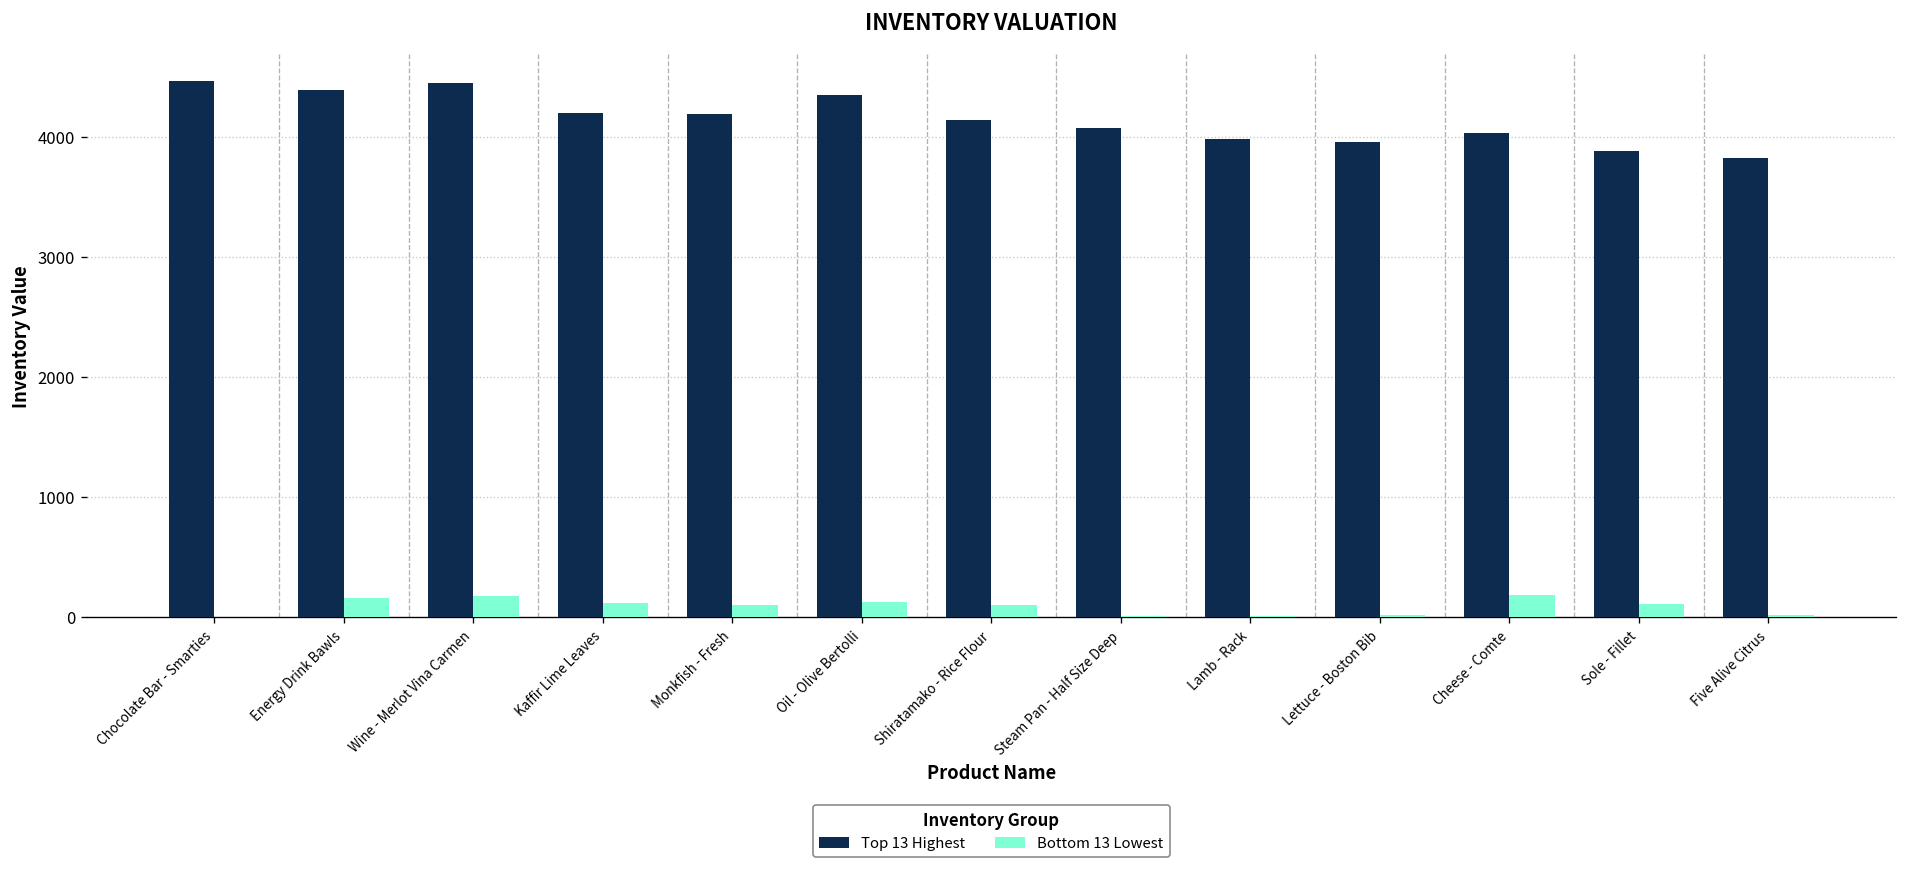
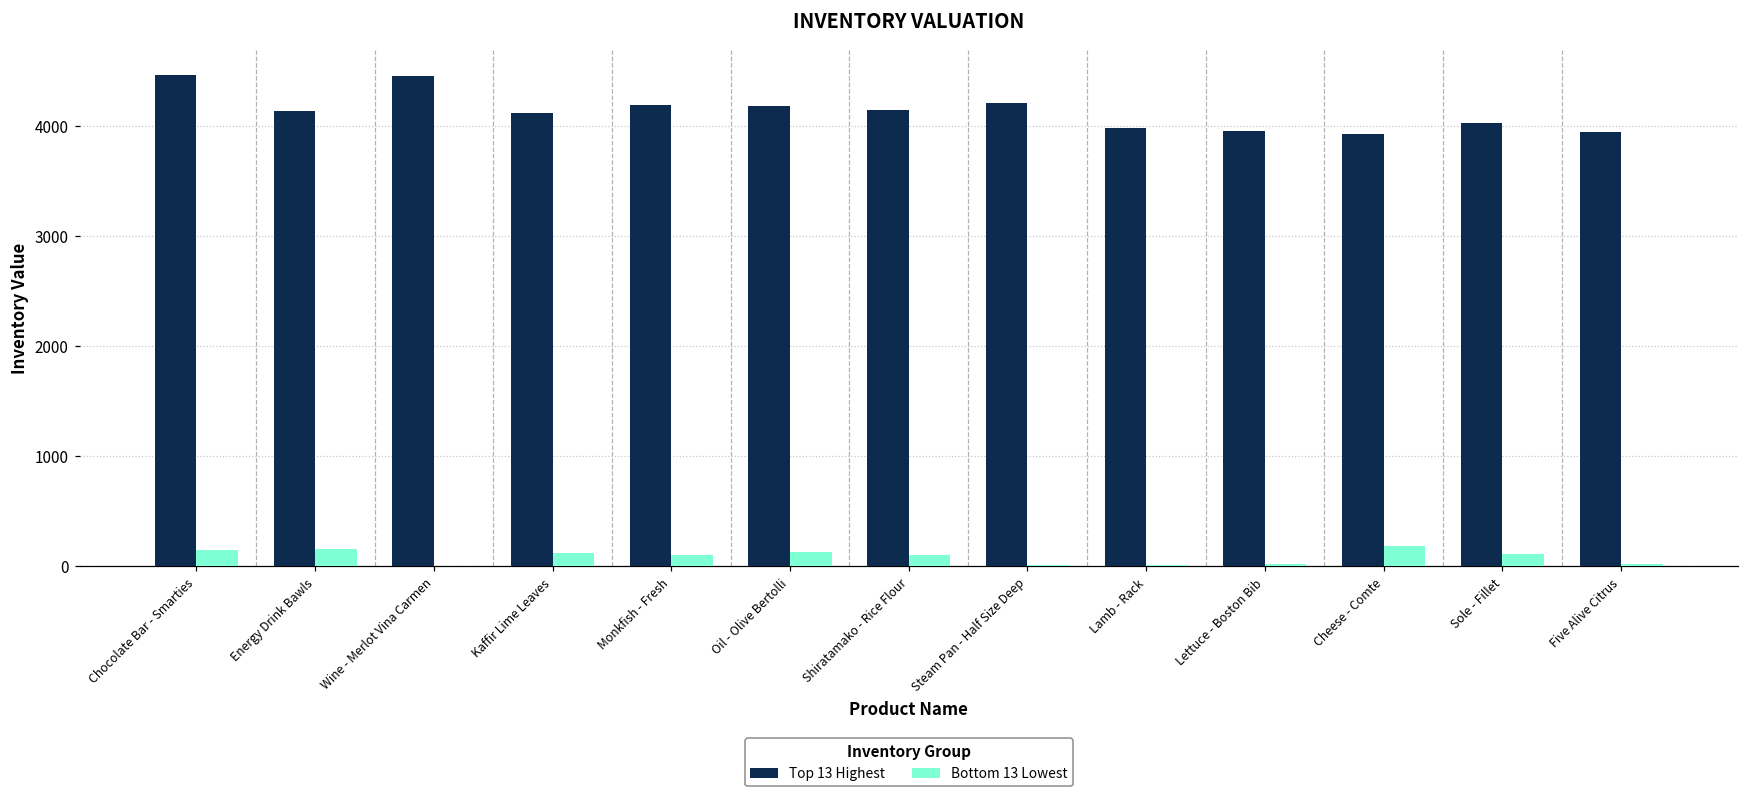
  {
    "Top 13 Highest": {
      "Chocolate Bar - Smarties": 4470,
-     "Energy Drink Bawls": 4400,
+     "Energy Drink Bawls": 4140,
      "Wine - Merlot Vina Carmen": 4460,
-     "Kaffir Lime Leaves": 4200,
+     "Kaffir Lime Leaves": 4120,
      "Monkfish - Fresh": 4190,
-     "Oil - Olive Bertolli": 4350,
+     "Oil - Olive Bertolli": 4180,
      "Shiratamako - Rice Flour": 4150,
-     "Steam Pan - Half Size Deep": 4080,
+     "Steam Pan - Half Size Deep": 4210,
      "Lamb - Rack": 3990,
      "Lettuce - Boston Bib": 3960,
-     "Cheese - Comte": 4030,
-     "Sole - Fillet": 3890,
-     "Five Alive Citrus": 3830
+     "Cheese - Comte": 3930,
+     "Sole - Fillet": 4030,
+     "Five Alive Citrus": 3950
    },
    "Bottom 13 Lowest": {
-     "Chocolate Bar - Smarties": 0,
+     "Chocolate Bar - Smarties": 150,
      "Energy Drink Bawls": 160,
-     "Wine - Merlot Vina Carmen": 180,
+     "Wine - Merlot Vina Carmen": 10,
      "Kaffir Lime Leaves": 120,
      "Monkfish - Fresh": 100,
      "Oil - Olive Bertolli": 130,
      "Shiratamako - Rice Flour": 100,
      "Cheese - Comte": 190,
      "Sole - Fillet": 110
    }
  }
